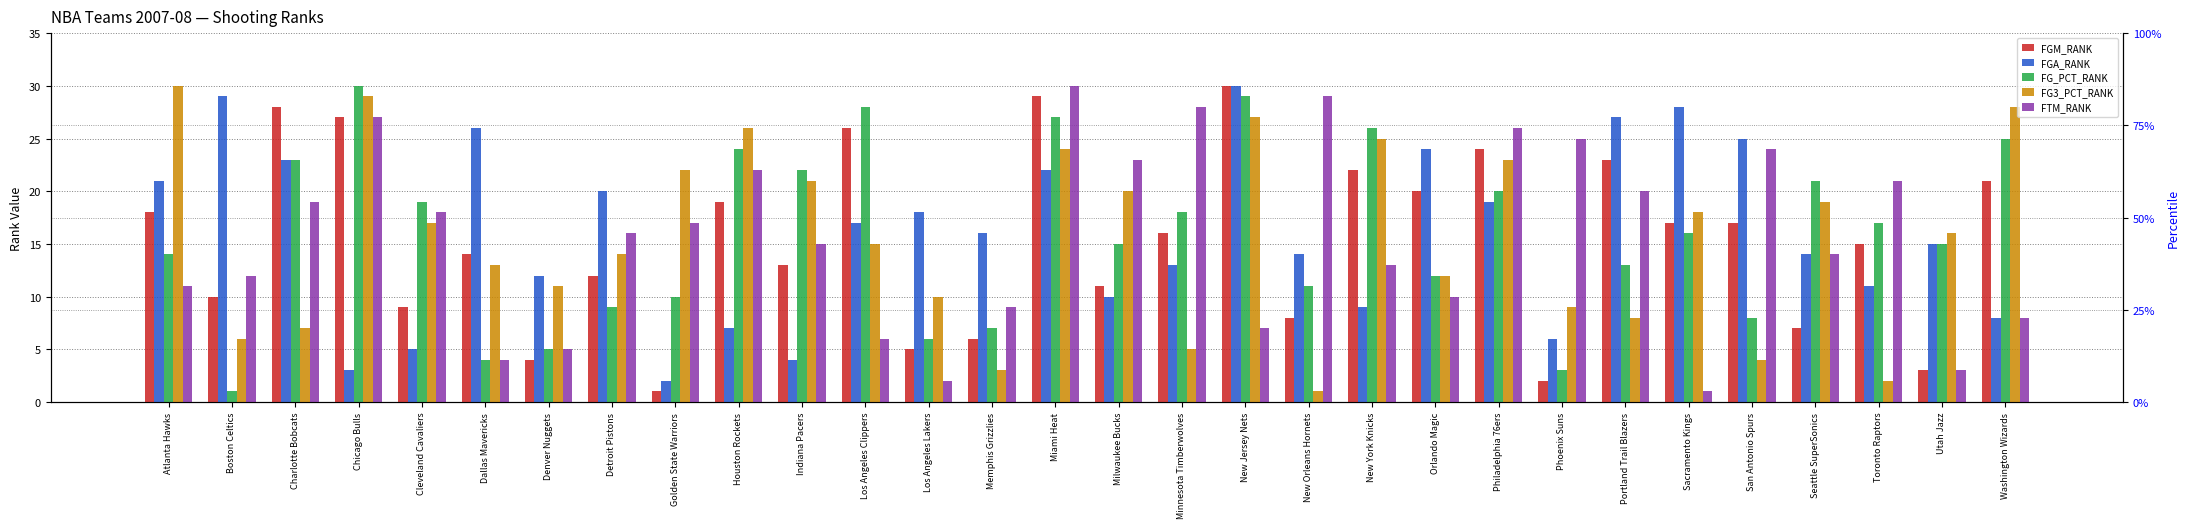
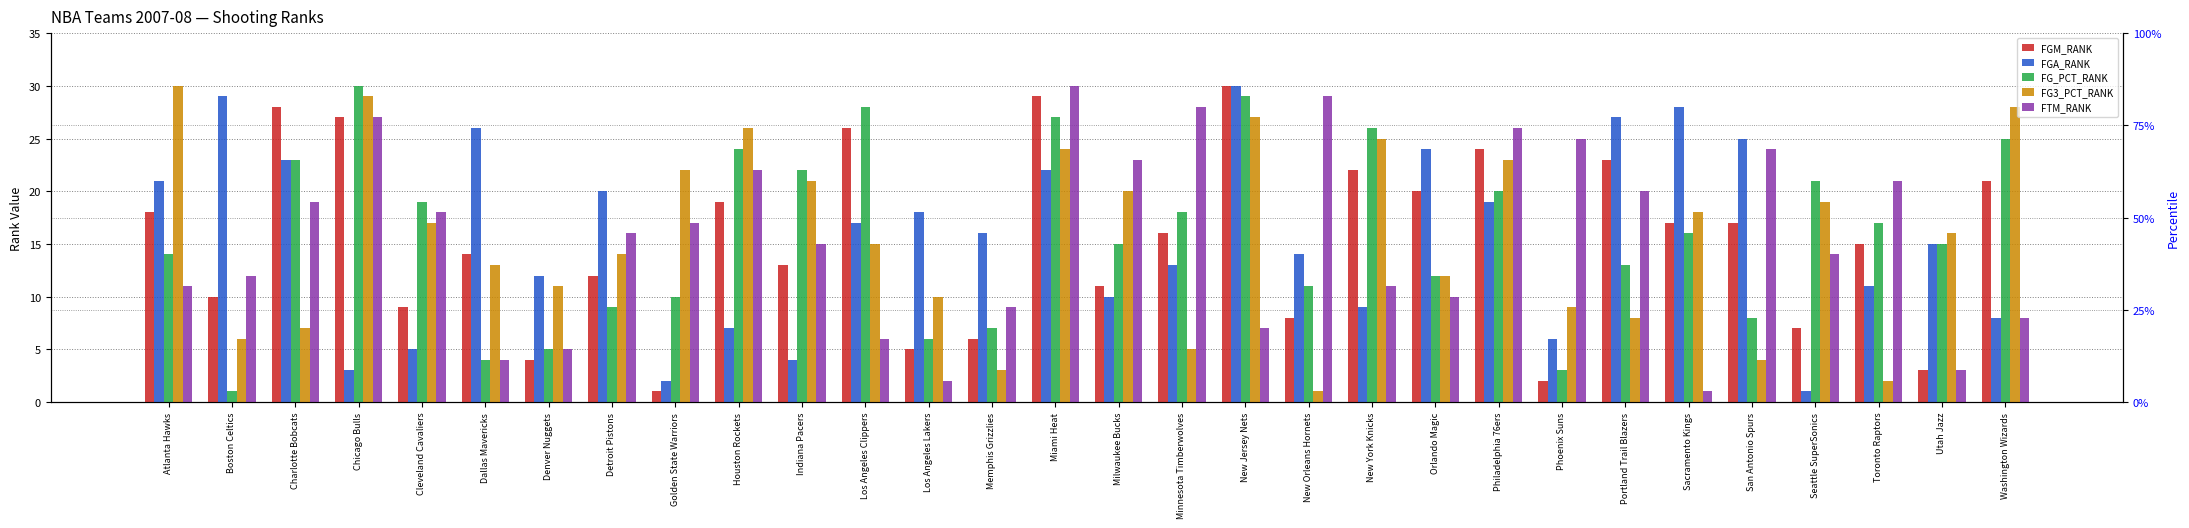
  {
    "FGM_RANK": {
      "Atlanta Hawks": 18,
      "Boston Celtics": 10,
      "Charlotte Bobcats": 28,
      "Chicago Bulls": 27,
      "Cleveland Cavaliers": 9,
      "Dallas Mavericks": 14,
      "Denver Nuggets": 4,
      "Detroit Pistons": 12,
      "Golden State Warriors": 1,
      "Houston Rockets": 19,
      "Indiana Pacers": 13,
      "Los Angeles Clippers": 26,
      "Los Angeles Lakers": 5,
      "Memphis Grizzlies": 6,
      "Miami Heat": 29,
      "Milwaukee Bucks": 11,
      "Minnesota Timberwolves": 16,
      "New Jersey Nets": 30,
      "New Orleans Hornets": 8,
      "New York Knicks": 22,
      "Orlando Magic": 20,
      "Philadelphia 76ers": 24,
      "Phoenix Suns": 2,
      "Portland Trail Blazers": 23,
      "Sacramento Kings": 17,
      "San Antonio Spurs": 17,
      "Seattle SuperSonics": 7,
      "Toronto Raptors": 15,
      "Utah Jazz": 3,
      "Washington Wizards": 21
    },
    "FGA_RANK": {
      "Atlanta Hawks": 21,
      "Boston Celtics": 29,
      "Charlotte Bobcats": 23,
      "Chicago Bulls": 3,
      "Cleveland Cavaliers": 5,
      "Dallas Mavericks": 26,
      "Denver Nuggets": 12,
      "Detroit Pistons": 20,
      "Golden State Warriors": 2,
      "Houston Rockets": 7,
      "Indiana Pacers": 4,
      "Los Angeles Clippers": 17,
      "Los Angeles Lakers": 18,
      "Memphis Grizzlies": 16,
      "Miami Heat": 22,
      "Milwaukee Bucks": 10,
      "Minnesota Timberwolves": 13,
      "New Jersey Nets": 30,
      "New Orleans Hornets": 14,
      "New York Knicks": 9,
      "Orlando Magic": 24,
      "Philadelphia 76ers": 19,
      "Phoenix Suns": 6,
      "Portland Trail Blazers": 27,
      "Sacramento Kings": 28,
      "San Antonio Spurs": 25,
-     "Seattle SuperSonics": 14,
+     "Seattle SuperSonics": 1,
      "Toronto Raptors": 11,
      "Utah Jazz": 15,
      "Washington Wizards": 8
    },
    "FG_PCT_RANK": {
      "Atlanta Hawks": 14,
      "Boston Celtics": 1,
      "Charlotte Bobcats": 23,
      "Chicago Bulls": 30,
      "Cleveland Cavaliers": 19,
      "Dallas Mavericks": 4,
      "Denver Nuggets": 5,
      "Detroit Pistons": 9,
      "Golden State Warriors": 10,
      "Houston Rockets": 24,
      "Indiana Pacers": 22,
      "Los Angeles Clippers": 28,
      "Los Angeles Lakers": 6,
      "Memphis Grizzlies": 7,
      "Miami Heat": 27,
      "Milwaukee Bucks": 15,
      "Minnesota Timberwolves": 18,
      "New Jersey Nets": 29,
      "New Orleans Hornets": 11,
      "New York Knicks": 26,
      "Orlando Magic": 12,
      "Philadelphia 76ers": 20,
      "Phoenix Suns": 3,
      "Portland Trail Blazers": 13,
      "Sacramento Kings": 16,
      "San Antonio Spurs": 8,
      "Seattle SuperSonics": 21,
      "Toronto Raptors": 17,
      "Utah Jazz": 15,
      "Washington Wizards": 25
    },
    "FG3_PCT_RANK": {
      "Atlanta Hawks": 30,
      "Boston Celtics": 6,
      "Charlotte Bobcats": 7,
      "Chicago Bulls": 29,
      "Cleveland Cavaliers": 17,
      "Dallas Mavericks": 13,
      "Denver Nuggets": 11,
      "Detroit Pistons": 14,
      "Golden State Warriors": 22,
      "Houston Rockets": 26,
      "Indiana Pacers": 21,
      "Los Angeles Clippers": 15,
      "Los Angeles Lakers": 10,
      "Memphis Grizzlies": 3,
      "Miami Heat": 24,
      "Milwaukee Bucks": 20,
      "Minnesota Timberwolves": 5,
      "New Jersey Nets": 27,
      "New Orleans Hornets": 1,
      "New York Knicks": 25,
      "Orlando Magic": 12,
      "Philadelphia 76ers": 23,
      "Phoenix Suns": 9,
      "Portland Trail Blazers": 8,
      "Sacramento Kings": 18,
      "San Antonio Spurs": 4,
      "Seattle SuperSonics": 19,
      "Toronto Raptors": 2,
      "Utah Jazz": 16,
      "Washington Wizards": 28
    },
    "FTM_RANK": {
      "Atlanta Hawks": 11,
      "Boston Celtics": 12,
      "Charlotte Bobcats": 19,
      "Chicago Bulls": 27,
      "Cleveland Cavaliers": 18,
      "Dallas Mavericks": 4,
      "Denver Nuggets": 5,
      "Detroit Pistons": 16,
      "Golden State Warriors": 17,
      "Houston Rockets": 22,
      "Indiana Pacers": 15,
      "Los Angeles Clippers": 6,
      "Los Angeles Lakers": 2,
      "Memphis Grizzlies": 9,
      "Miami Heat": 30,
      "Milwaukee Bucks": 23,
      "Minnesota Timberwolves": 28,
      "New Jersey Nets": 7,
      "New Orleans Hornets": 29,
-     "New York Knicks": 13,
+     "New York Knicks": 11,
      "Orlando Magic": 10,
      "Philadelphia 76ers": 26,
      "Phoenix Suns": 25,
      "Portland Trail Blazers": 20,
      "Sacramento Kings": 1,
      "San Antonio Spurs": 24,
      "Seattle SuperSonics": 14,
      "Toronto Raptors": 21,
      "Utah Jazz": 3,
      "Washington Wizards": 8
    }
  }
